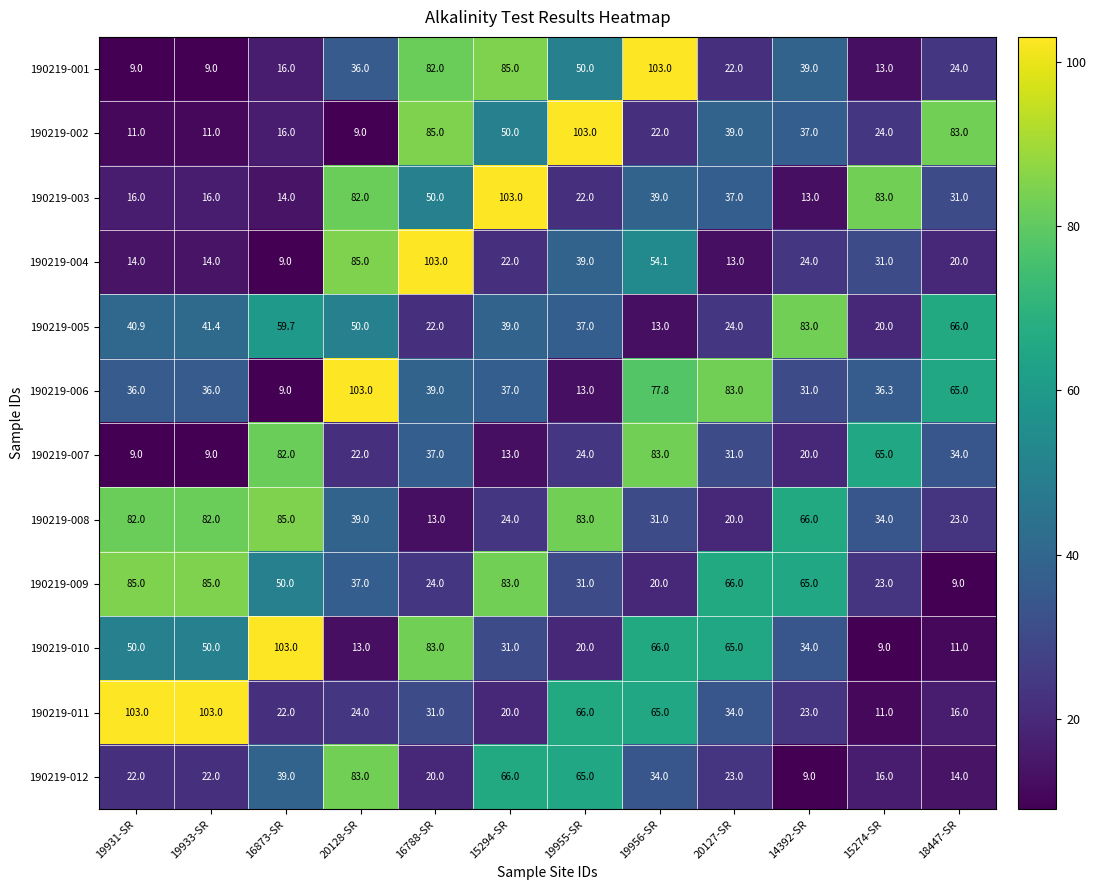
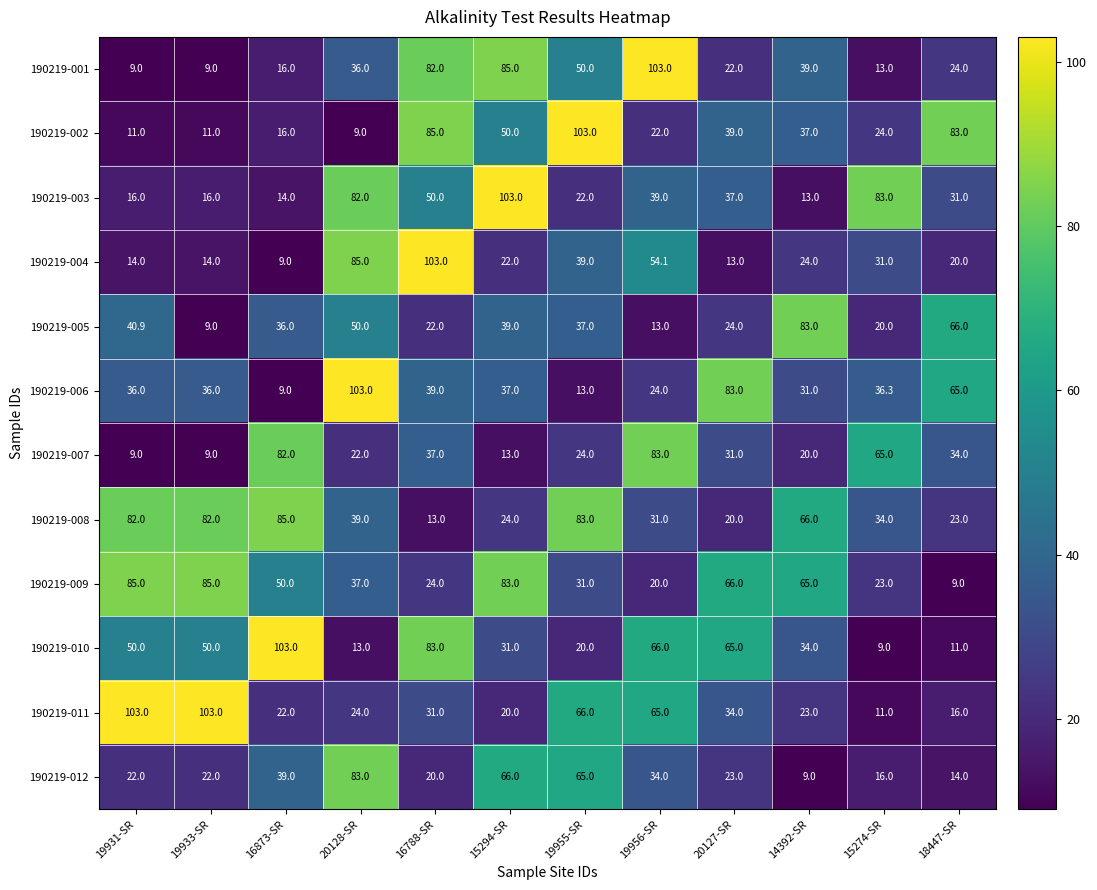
  {
    "190219-001": {
      "19931-SR": 9.0,
      "19933-SR": 9.0,
      "16873-SR": 16.0,
      "20128-SR": 36.0,
      "16788-SR": 82.0,
      "15294-SR": 85.0,
      "19955-SR": 50.0,
      "19956-SR": 103.0,
      "20127-SR": 22.0,
      "14392-SR": 39.0,
      "15274-SR": 13.0,
      "18447-SR": 24.0
    },
    "190219-002": {
      "19931-SR": 11.0,
      "19933-SR": 11.0,
      "16873-SR": 16.0,
      "20128-SR": 9.0,
      "16788-SR": 85.0,
      "15294-SR": 50.0,
      "19955-SR": 103.0,
      "19956-SR": 22.0,
      "20127-SR": 39.0,
      "14392-SR": 37.0,
      "15274-SR": 24.0,
      "18447-SR": 83.0
    },
    "190219-003": {
      "19931-SR": 16.0,
      "19933-SR": 16.0,
      "16873-SR": 14.0,
      "20128-SR": 82.0,
      "16788-SR": 50.0,
      "15294-SR": 103.0,
      "19955-SR": 22.0,
      "19956-SR": 39.0,
      "20127-SR": 37.0,
      "14392-SR": 13.0,
      "15274-SR": 83.0,
      "18447-SR": 31.0
    },
    "190219-004": {
      "19931-SR": 14.0,
      "19933-SR": 14.0,
      "16873-SR": 9.0,
      "20128-SR": 85.0,
      "16788-SR": 103.0,
      "15294-SR": 22.0,
      "19955-SR": 39.0,
      "19956-SR": 54.1,
      "20127-SR": 13.0,
      "14392-SR": 24.0,
      "15274-SR": 31.0,
      "18447-SR": 20.0
    },
    "190219-005": {
      "19931-SR": 40.9,
-     "19933-SR": 41.4,
-     "16873-SR": 59.7,
+     "19933-SR": 9.0,
+     "16873-SR": 36.0,
      "20128-SR": 50.0,
      "16788-SR": 22.0,
      "15294-SR": 39.0,
      "19955-SR": 37.0,
      "19956-SR": 13.0,
      "20127-SR": 24.0,
      "14392-SR": 83.0,
      "15274-SR": 20.0,
      "18447-SR": 66.0
    },
    "190219-006": {
      "19931-SR": 36.0,
      "19933-SR": 36.0,
      "16873-SR": 9.0,
      "20128-SR": 103.0,
      "16788-SR": 39.0,
      "15294-SR": 37.0,
      "19955-SR": 13.0,
-     "19956-SR": 77.8,
+     "19956-SR": 24.0,
      "20127-SR": 83.0,
      "14392-SR": 31.0,
      "15274-SR": 36.3,
      "18447-SR": 65.0
    },
    "190219-007": {
      "19931-SR": 9.0,
      "19933-SR": 9.0,
      "16873-SR": 82.0,
      "20128-SR": 22.0,
      "16788-SR": 37.0,
      "15294-SR": 13.0,
      "19955-SR": 24.0,
      "19956-SR": 83.0,
      "20127-SR": 31.0,
      "14392-SR": 20.0,
      "15274-SR": 65.0,
      "18447-SR": 34.0
    },
    "190219-008": {
      "19931-SR": 82.0,
      "19933-SR": 82.0,
      "16873-SR": 85.0,
      "20128-SR": 39.0,
      "16788-SR": 13.0,
      "15294-SR": 24.0,
      "19955-SR": 83.0,
      "19956-SR": 31.0,
      "20127-SR": 20.0,
      "14392-SR": 66.0,
      "15274-SR": 34.0,
      "18447-SR": 23.0
    },
    "190219-009": {
      "19931-SR": 85.0,
      "19933-SR": 85.0,
      "16873-SR": 50.0,
      "20128-SR": 37.0,
      "16788-SR": 24.0,
      "15294-SR": 83.0,
      "19955-SR": 31.0,
      "19956-SR": 20.0,
      "20127-SR": 66.0,
      "14392-SR": 65.0,
      "15274-SR": 23.0,
      "18447-SR": 9.0
    },
    "190219-010": {
      "19931-SR": 50.0,
      "19933-SR": 50.0,
      "16873-SR": 103.0,
      "20128-SR": 13.0,
      "16788-SR": 83.0,
      "15294-SR": 31.0,
      "19955-SR": 20.0,
      "19956-SR": 66.0,
      "20127-SR": 65.0,
      "14392-SR": 34.0,
      "15274-SR": 9.0,
      "18447-SR": 11.0
    },
    "190219-011": {
      "19931-SR": 103.0,
      "19933-SR": 103.0,
      "16873-SR": 22.0,
      "20128-SR": 24.0,
      "16788-SR": 31.0,
      "15294-SR": 20.0,
      "19955-SR": 66.0,
      "19956-SR": 65.0,
      "20127-SR": 34.0,
      "14392-SR": 23.0,
      "15274-SR": 11.0,
      "18447-SR": 16.0
    },
    "190219-012": {
      "19931-SR": 22.0,
      "19933-SR": 22.0,
      "16873-SR": 39.0,
      "20128-SR": 83.0,
      "16788-SR": 20.0,
      "15294-SR": 66.0,
      "19955-SR": 65.0,
      "19956-SR": 34.0,
      "20127-SR": 23.0,
      "14392-SR": 9.0,
      "15274-SR": 16.0,
      "18447-SR": 14.0
    }
  }
